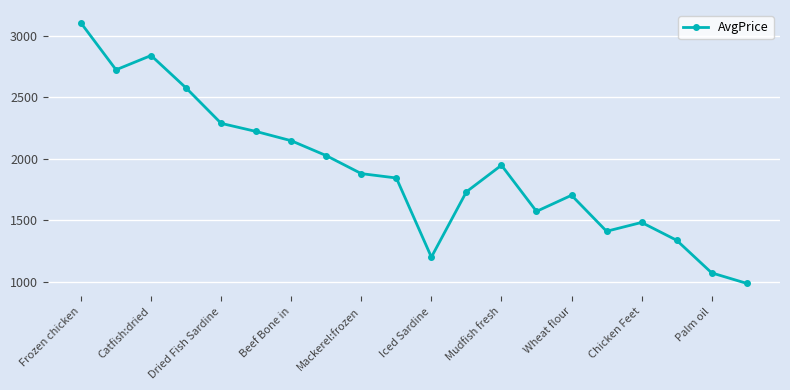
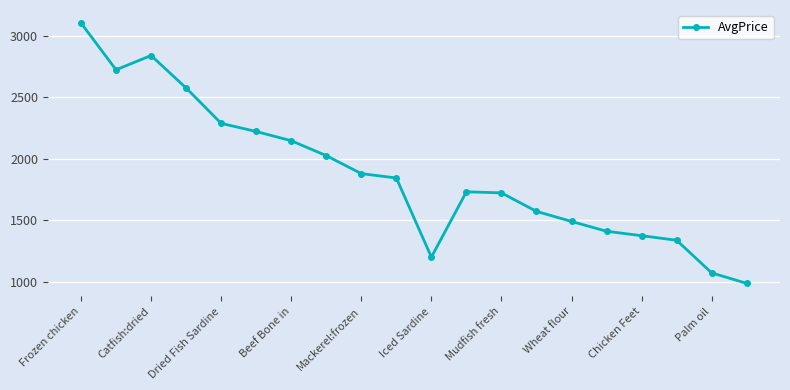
  {
    "Frozen chicken": 3100,
    "Catfish:dried": 2840,
    "Dried Fish Sardine": 2290,
    "Beef Bone in": 2150,
    "Mackerel:frozen": 1880,
    "Iced Sardine": 1200,
-   "Mudfish fresh": 1950,
-   "Wheat flour": 1700,
-   "Chicken Feet": 1480,
+   "Mudfish fresh": 1720,
+   "Wheat flour": 1490,
+   "Chicken Feet": 1370,
    "Palm oil": 1070
  }
